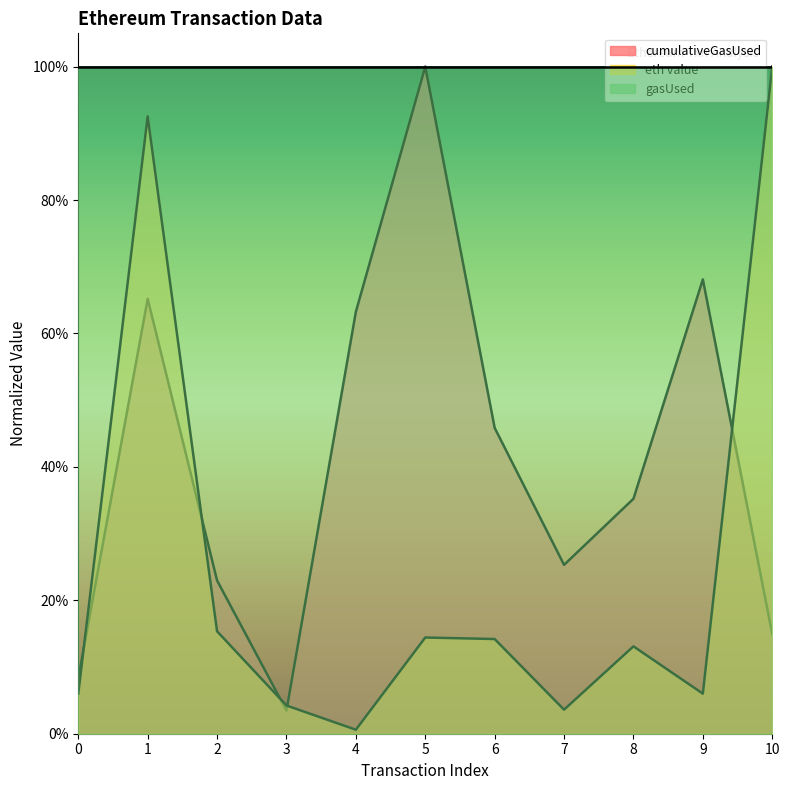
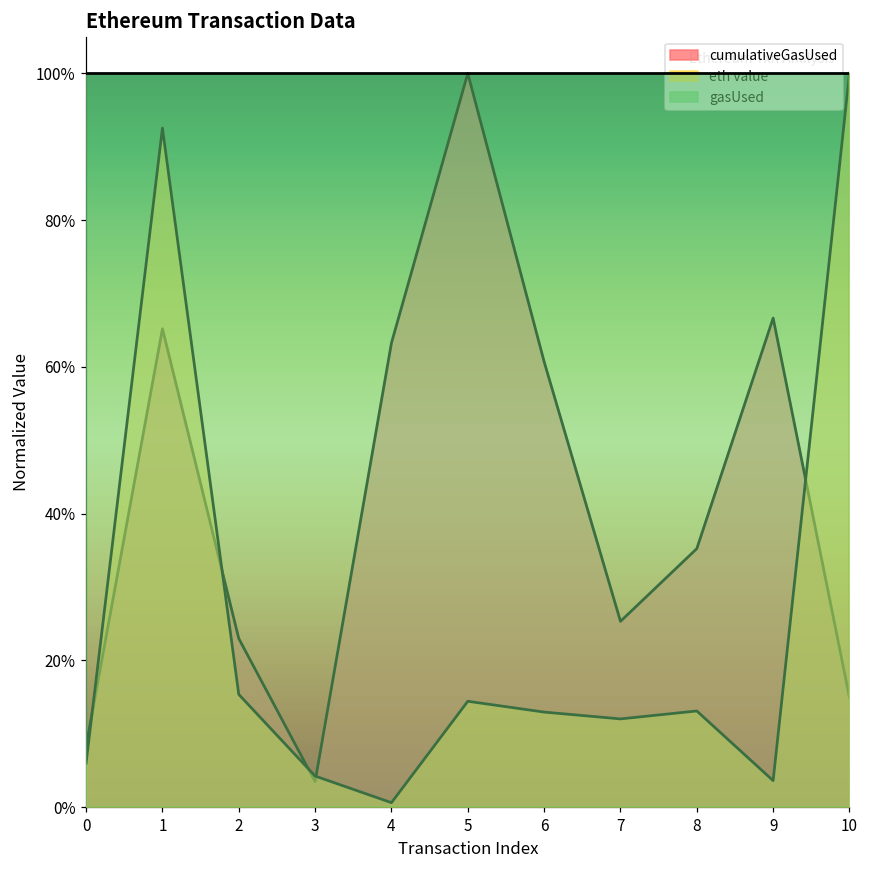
  {
    "cumulativeGasUsed": {
      "0": "8%",
      "1": "65%",
      "2": "23%",
      "3": "3%",
      "4": "63%",
-     "6": "46%",
+     "6": "61%",
      "7": "25%",
      "8": "35%",
-     "9": "68%",
+     "9": "67%",
      "10": "15%"
    },
    "eth value": {
      "0": "6%",
      "1": "93%",
      "2": "15%",
      "3": "4%",
      "4": "1%",
      "5": "14%",
-     "6": "14%",
-     "7": "4%",
+     "6": "13%",
+     "7": "12%",
      "8": "13%",
-     "9": "6%"
+     "9": "4%"
    },
    "gasUsed": {
      "0": "100%",
      "1": "100%",
      "2": "100%",
      "3": "100%",
      "4": "100%",
      "6": "100%",
      "7": "100%"
    }
  }
